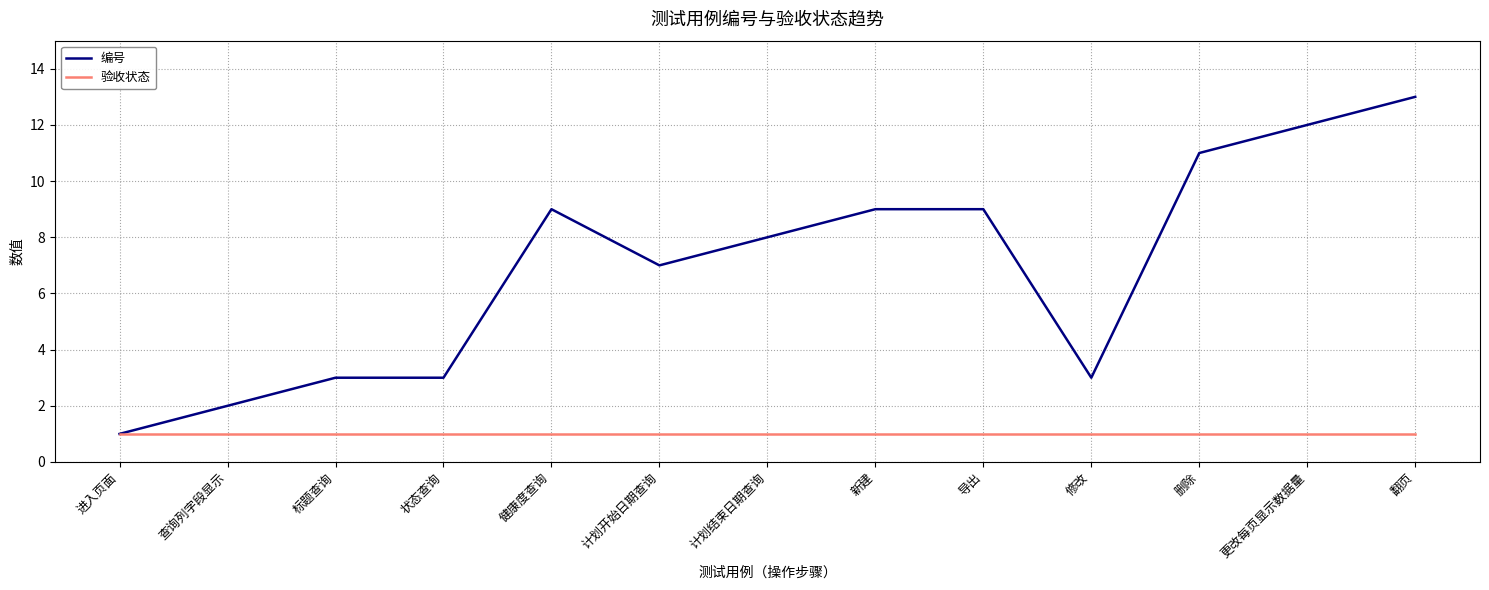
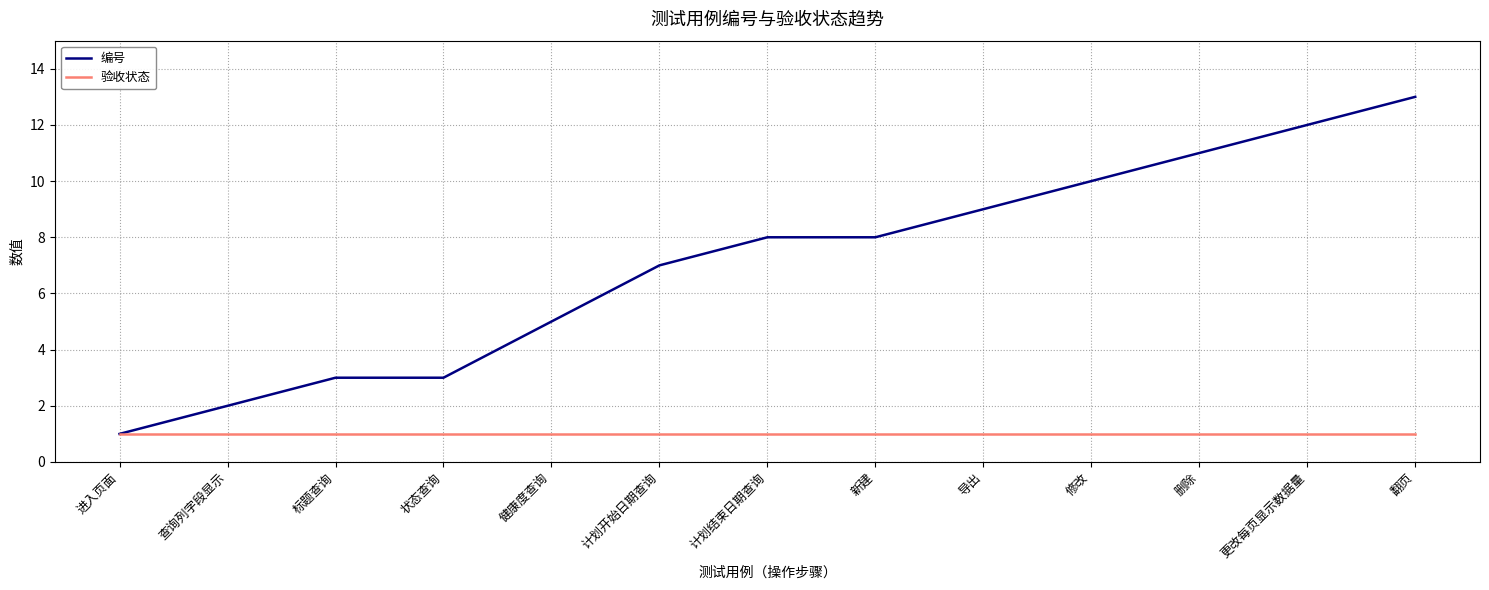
  {
    "编号": {
      "查询列字段显示": 2,
      "标题查询": 3,
      "状态查询": 3,
-     "健康度查询": 9,
+     "健康度查询": 5,
      "计划开始日期查询": 7,
      "计划结束日期查询": 8,
-     "新建": 9,
+     "新建": 8,
      "导出": 9,
-     "修改": 3,
+     "修改": 10,
      "删除": 11,
      "更改每页显示数据量": 12,
      "翻页": 13
    },
    "验收状态": {
      "查询列字段显示": 1,
      "标题查询": 1,
      "状态查询": 1,
      "健康度查询": 1,
      "计划开始日期查询": 1,
      "计划结束日期查询": 1,
      "新建": 1,
      "导出": 1,
      "修改": 1,
      "删除": 1,
      "更改每页显示数据量": 1,
      "翻页": 1
    }
  }
